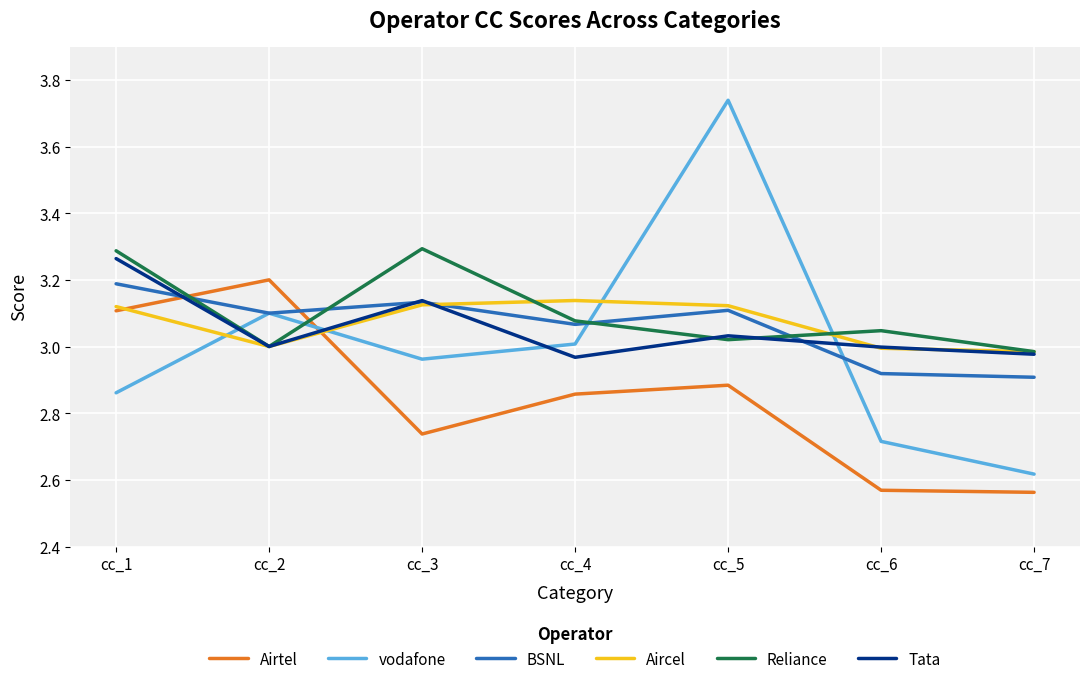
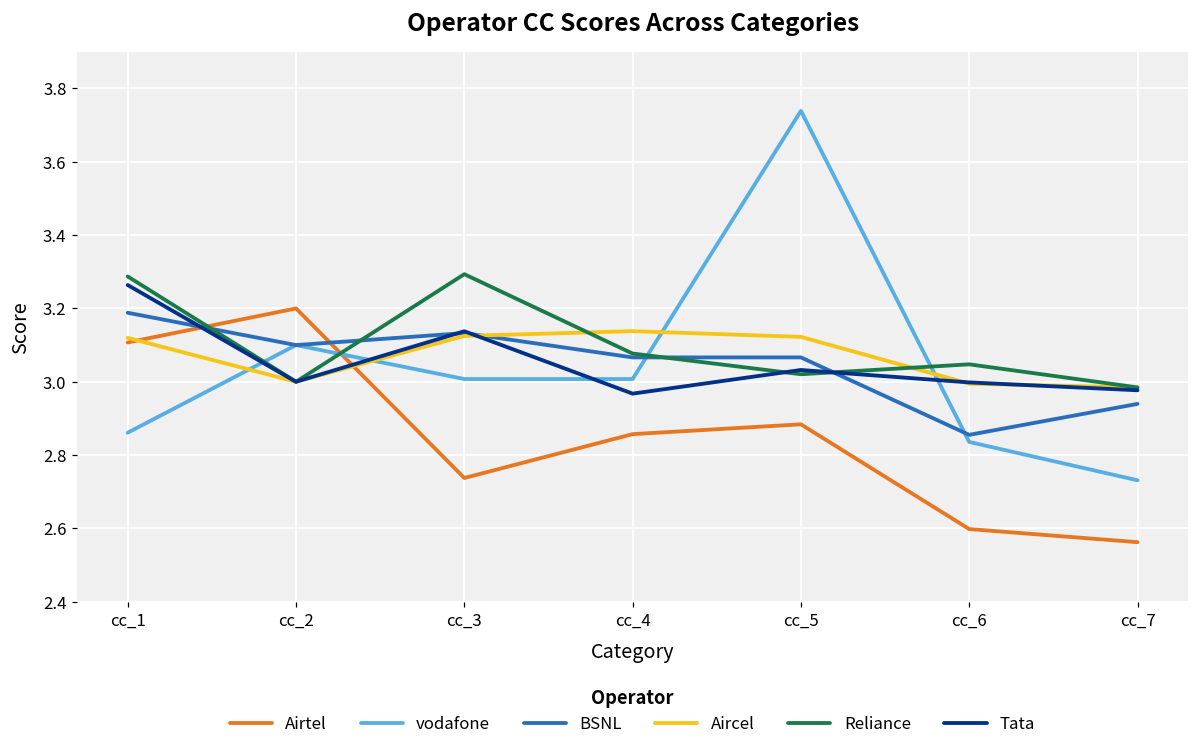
  {
    "Airtel": {
      "cc_1": 3.11,
      "cc_2": 3.20,
      "cc_3": 2.74,
      "cc_4": 2.86,
      "cc_5": 2.88,
-     "cc_6": 2.57,
+     "cc_6": 2.60,
      "cc_7": 2.56
    },
    "vodafone": {
      "cc_1": 2.86,
-     "cc_3": 2.96,
+     "cc_3": 3.01,
      "cc_4": 3.01,
      "cc_5": 3.74,
-     "cc_6": 2.72,
-     "cc_7": 2.62
+     "cc_6": 2.84,
+     "cc_7": 2.73
    },
    "BSNL": {
      "cc_1": 3.19,
      "cc_4": 3.07,
-     "cc_5": 3.11,
-     "cc_6": 2.92,
-     "cc_7": 2.91
+     "cc_5": 3.07,
+     "cc_6": 2.86,
+     "cc_7": 2.94
    },
    "Aircel": {
      "cc_1": 3.12,
      "cc_3": 3.13,
      "cc_4": 3.14,
      "cc_5": 3.12
    },
    "Reliance": {
      "cc_1": 3.29,
      "cc_3": 3.29,
      "cc_4": 3.08,
      "cc_5": 3.02,
      "cc_6": 3.05
    },
    "Tata": {
      "cc_1": 3.26,
      "cc_4": 2.97,
      "cc_5": 3.03,
      "cc_7": 2.98
    }
  }
